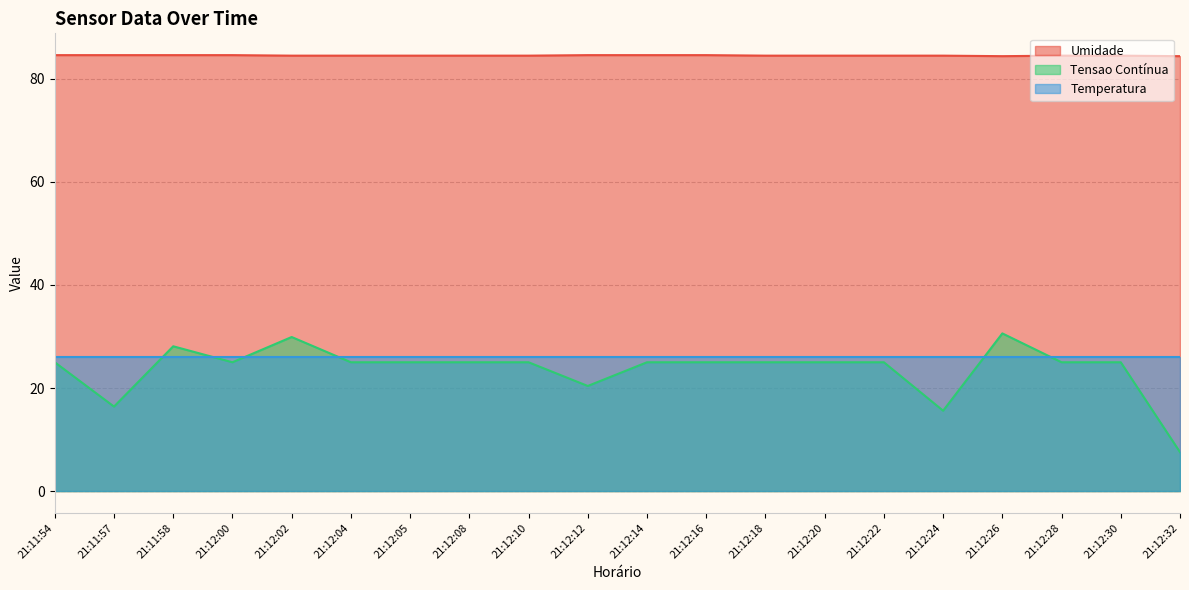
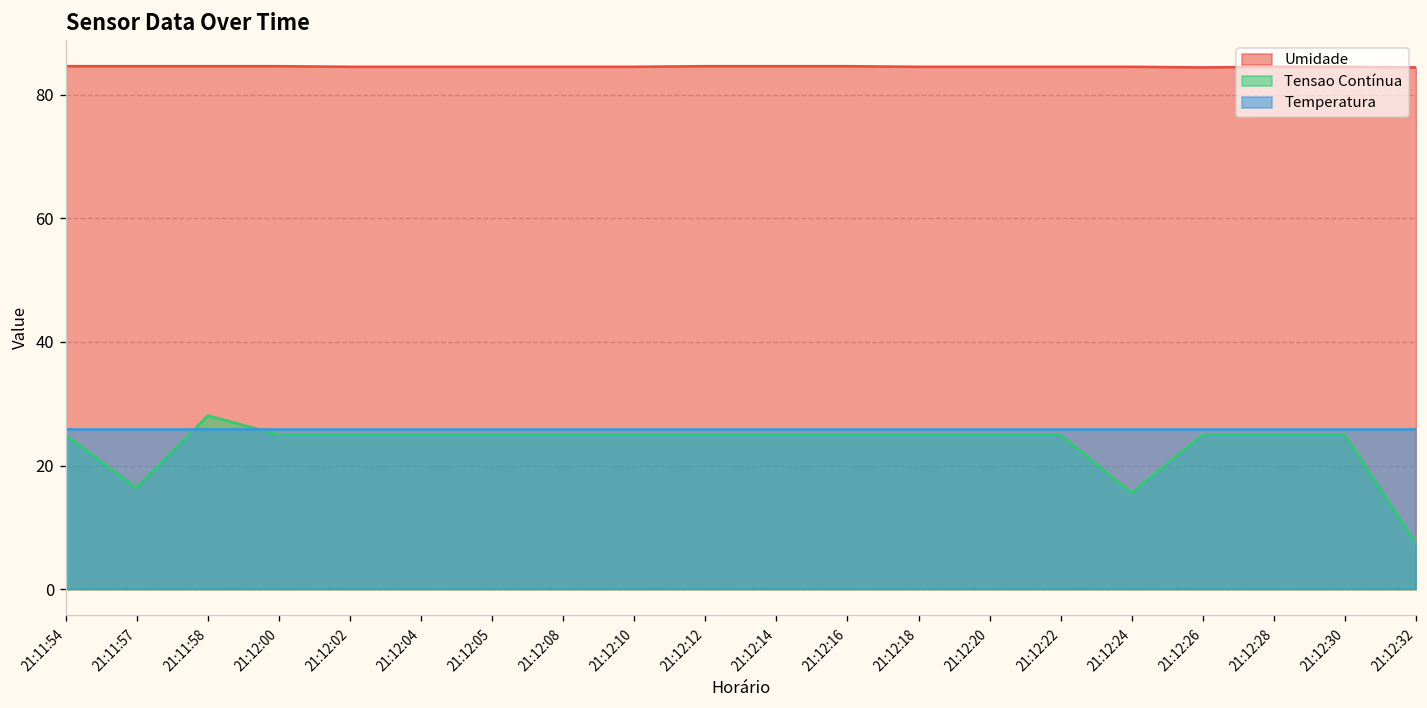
  {
    "Umidade": {
      "21:11:54": 85,
      "21:11:57": 85,
      "21:11:58": 85,
      "21:12:00": 85,
      "21:12:02": 85,
      "21:12:04": 85,
      "21:12:05": 85,
      "21:12:08": 85,
      "21:12:10": 85,
      "21:12:12": 85,
      "21:12:14": 85,
      "21:12:16": 85,
      "21:12:18": 85,
      "21:12:20": 85,
      "21:12:22": 85,
      "21:12:24": 85,
      "21:12:26": 84,
      "21:12:32": 84
    },
    "Tensao Contínua": {
      "21:11:54": 25,
      "21:11:57": 16,
      "21:11:58": 28,
      "21:12:00": 25,
-     "21:12:02": 30,
+     "21:12:02": 25,
      "21:12:04": 25,
      "21:12:05": 25,
      "21:12:08": 25,
      "21:12:10": 25,
-     "21:12:12": 20,
+     "21:12:12": 25,
      "21:12:14": 25,
      "21:12:16": 25,
      "21:12:18": 25,
      "21:12:20": 25,
      "21:12:22": 25,
      "21:12:24": 16,
-     "21:12:26": 31,
+     "21:12:26": 25,
      "21:12:28": 25,
      "21:12:30": 25,
      "21:12:32": 8
    },
    "Temperatura": {
      "21:11:54": 26,
      "21:11:57": 26,
      "21:11:58": 26,
      "21:12:00": 26,
      "21:12:02": 26,
      "21:12:04": 26,
      "21:12:05": 26,
      "21:12:08": 26,
      "21:12:10": 26,
      "21:12:12": 26,
      "21:12:14": 26,
      "21:12:16": 26,
      "21:12:18": 26,
      "21:12:20": 26,
      "21:12:22": 26,
      "21:12:24": 26,
      "21:12:26": 26,
      "21:12:28": 26,
      "21:12:30": 26,
      "21:12:32": 26
    }
  }
